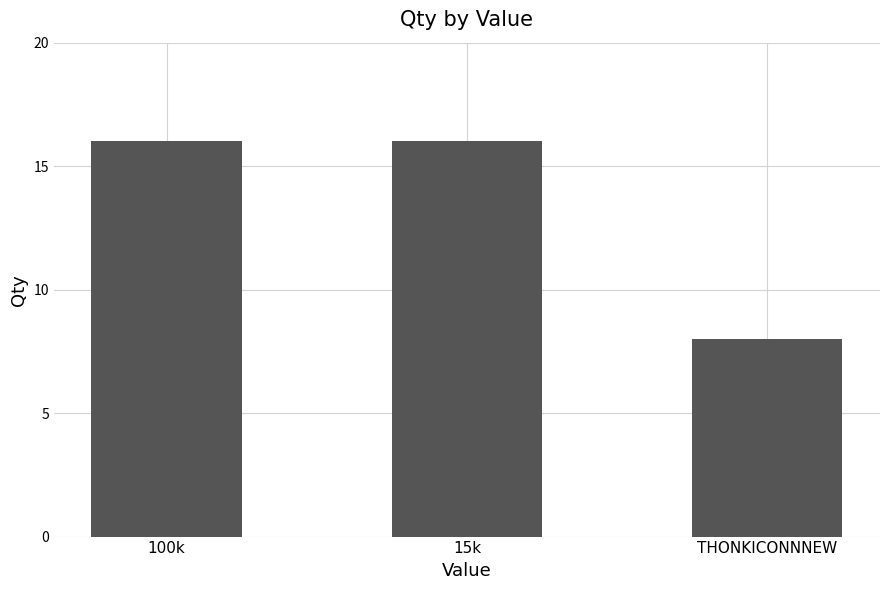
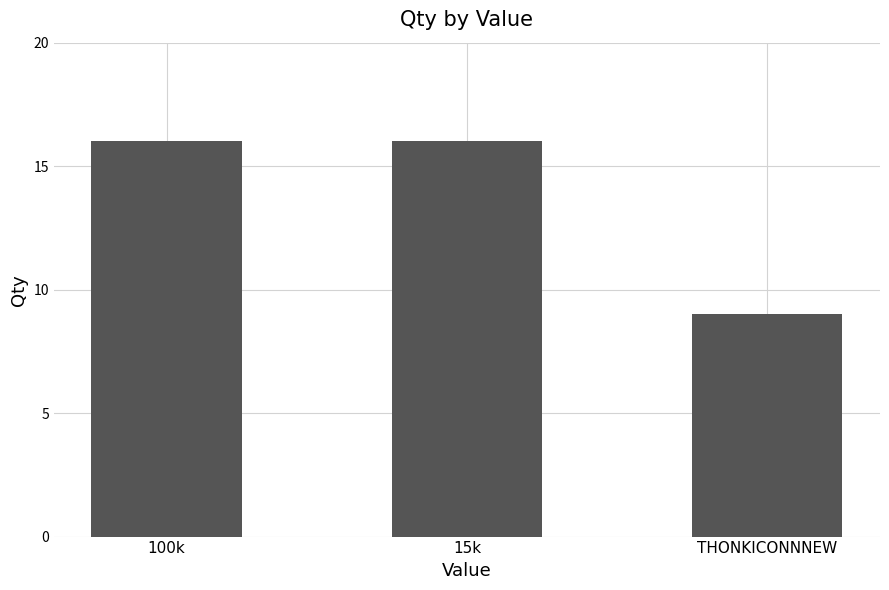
  {
    "100k": 16,
    "15k": 16,
-   "THONKICONNNEW": 8
+   "THONKICONNNEW": 9
  }
